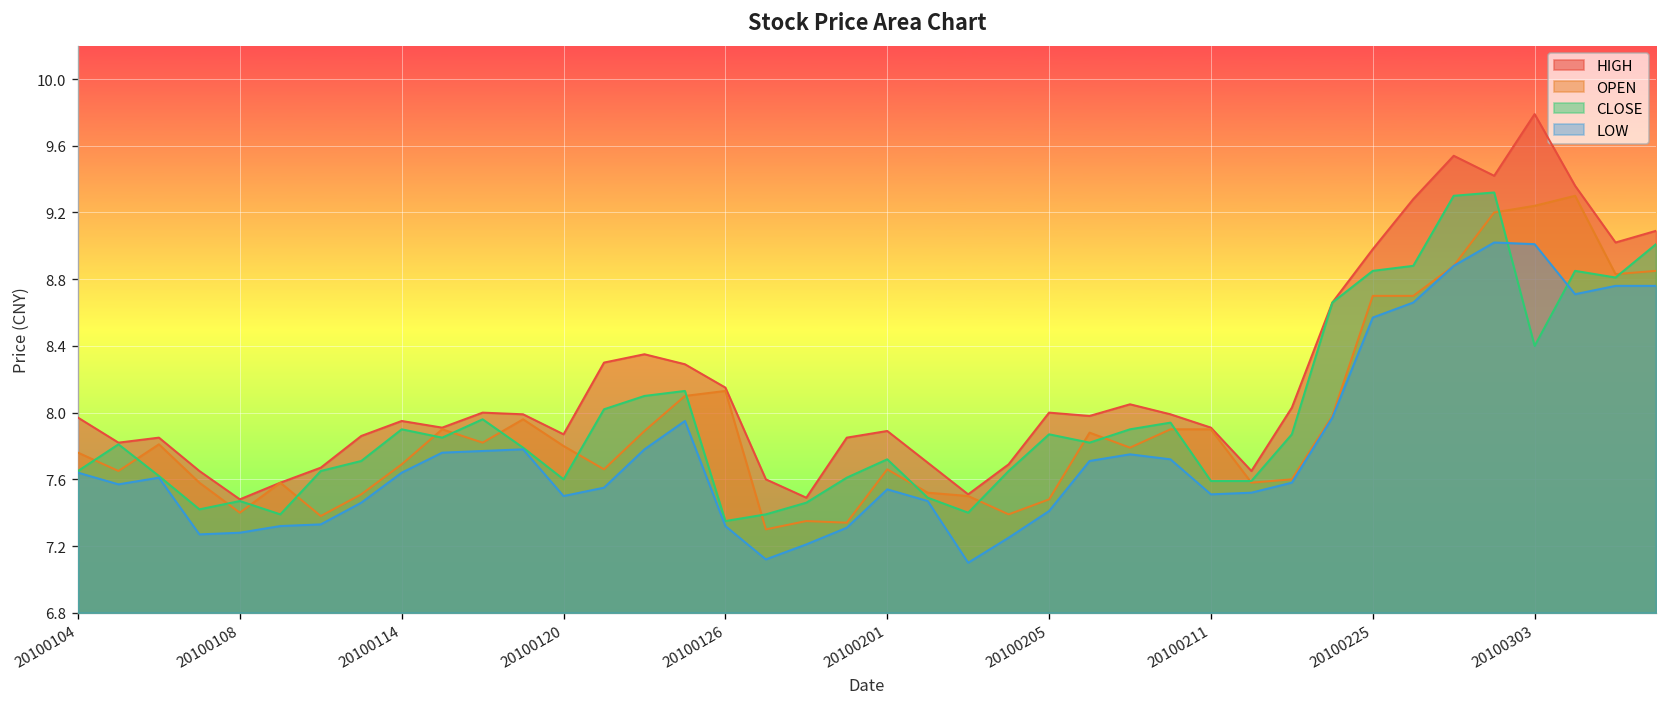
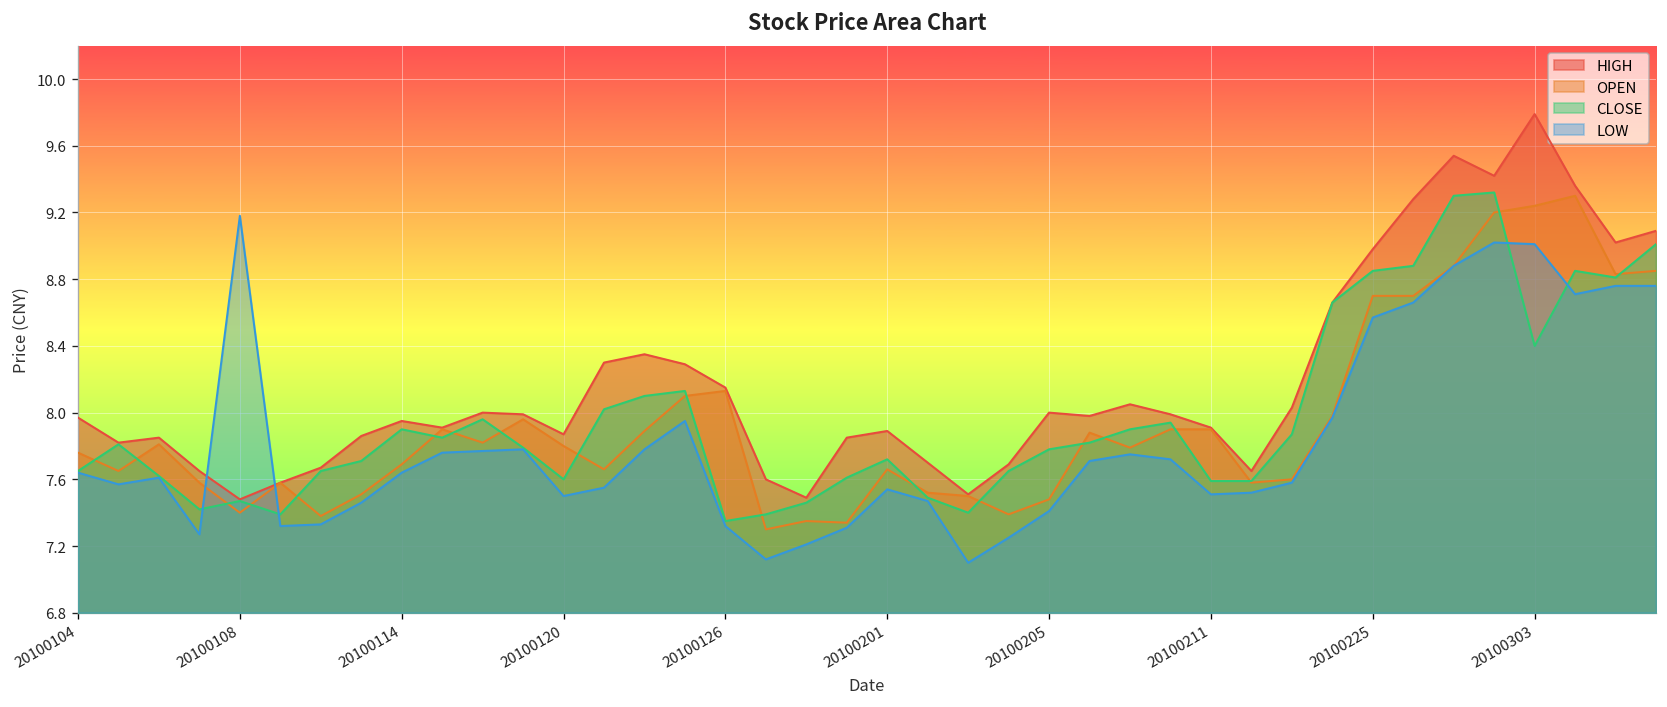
  {
    "CLOSE": {
      "20100114": 7.90,
      "20100120": 7.60,
      "20100126": 7.35,
      "20100201": 7.72,
-     "20100205": 7.87,
+     "20100205": 7.78,
      "20100211": 7.59,
      "20100225": 8.85,
      "20100303": 8.40
    },
    "LOW": {
-     "20100108": 7.28,
+     "20100108": 9.18,
      "20100114": 7.64,
      "20100120": 7.50,
      "20100126": 7.32,
      "20100201": 7.54,
      "20100205": 7.41,
      "20100211": 7.51,
      "20100225": 8.57,
      "20100303": 9.01
    }
  }
